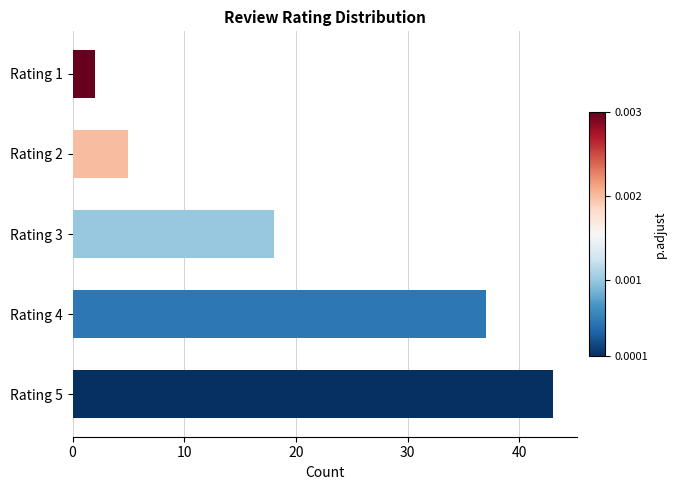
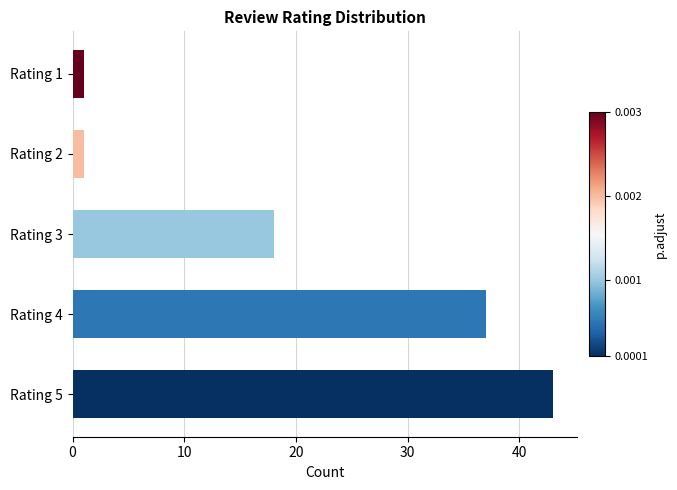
  {
-   "Rating 1": 2,
-   "Rating 2": 5,
+   "Rating 1": 1,
+   "Rating 2": 1,
    "Rating 3": 18,
    "Rating 4": 37,
    "Rating 5": 43
  }
